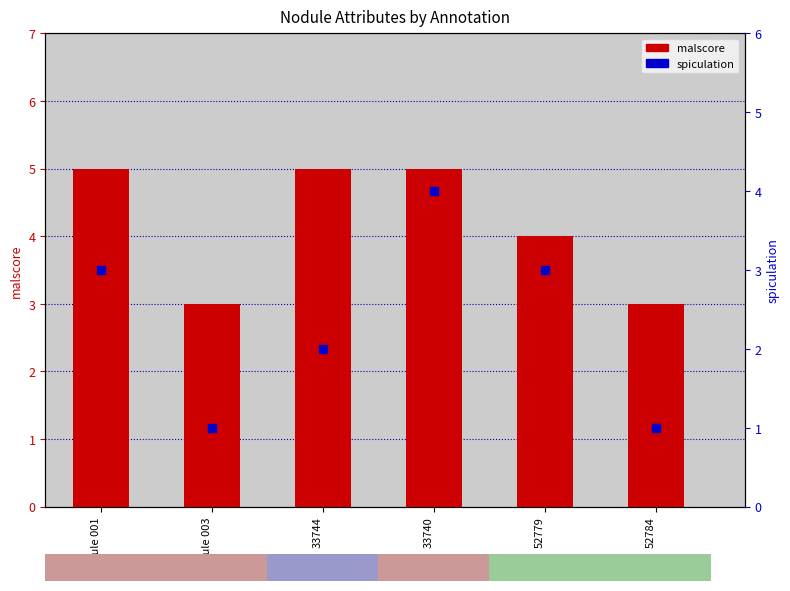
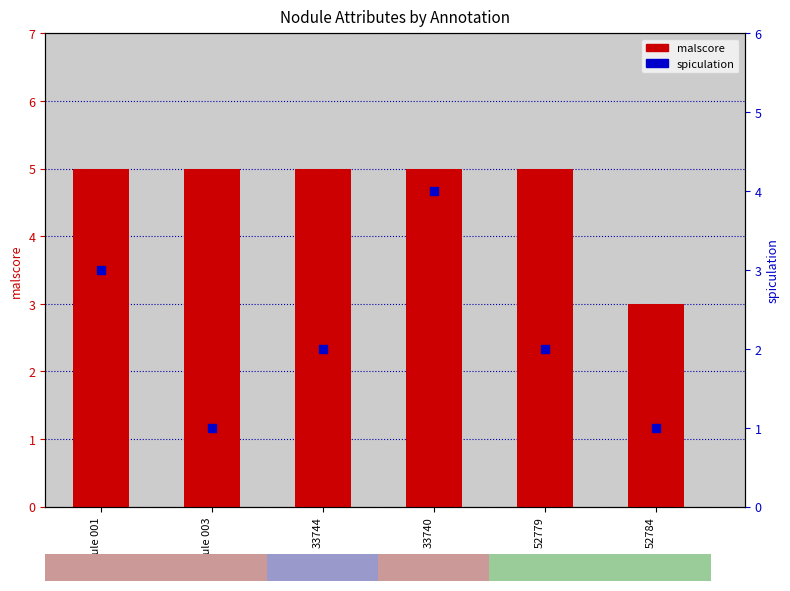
  {
    "malscore": {
      "Nodule 001": 5,
-     "Nodule 003": 3,
+     "Nodule 003": 5,
      "33744": 5,
      "33740": 5,
-     "52779": 4,
+     "52779": 5,
      "52784": 3
    },
    "spiculation": {
-     "52779": 3
+     "52779": 2
    }
  }
